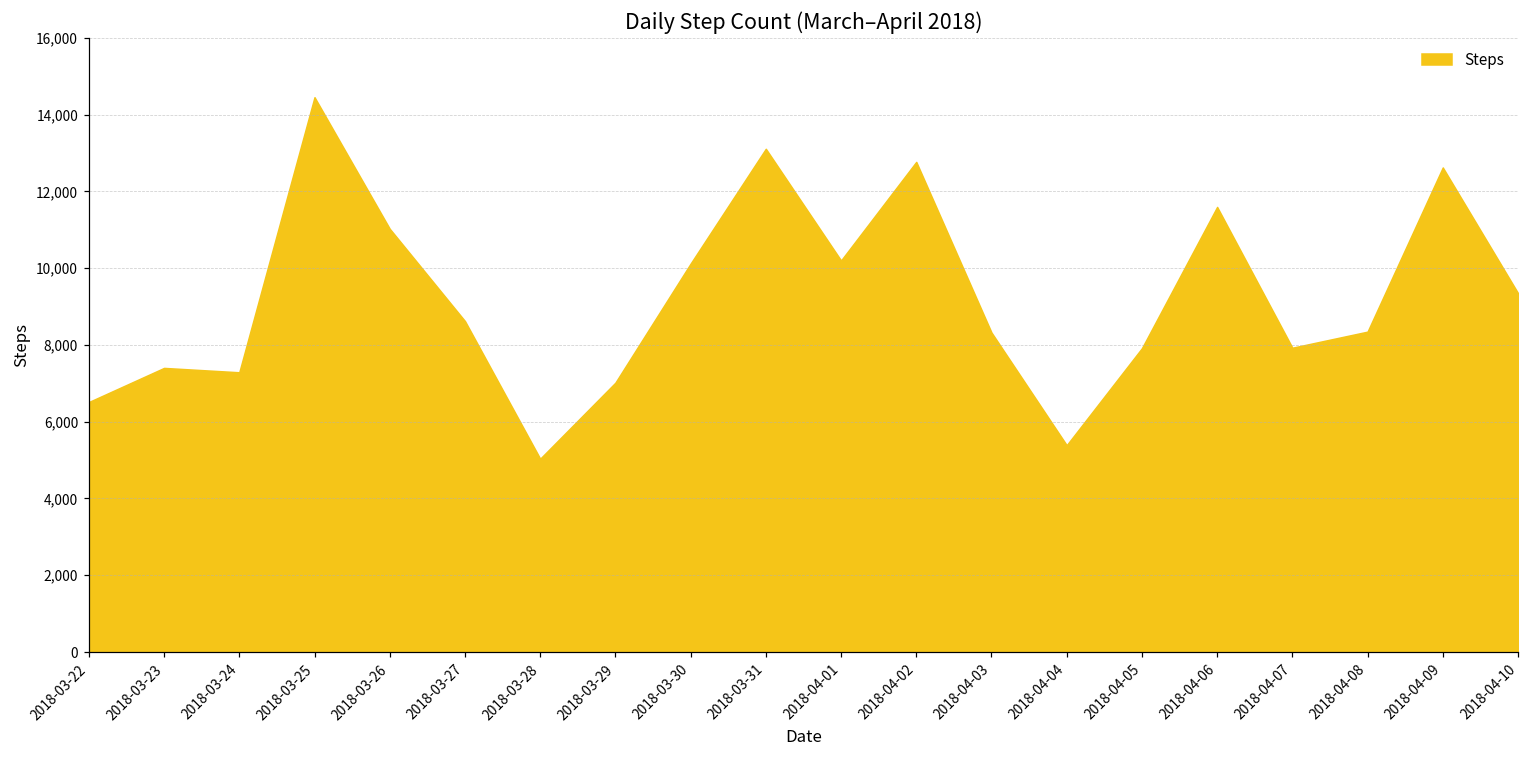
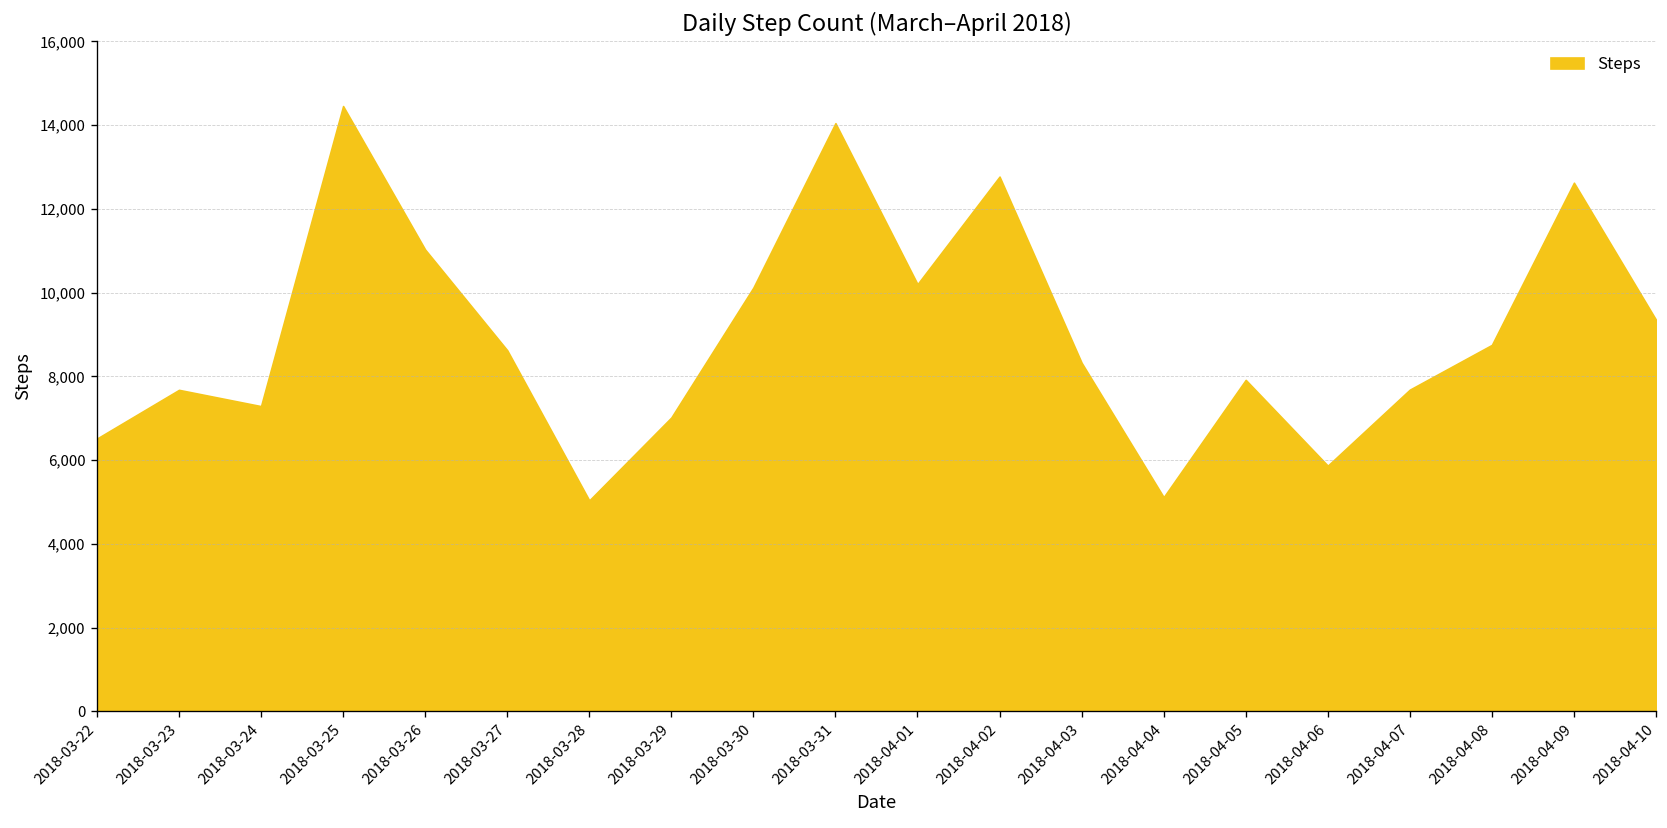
  {
    "2018-03-22": "6,500",
-   "2018-03-23": "7,400",
+   "2018-03-23": "7,700",
    "2018-03-24": "7,300",
    "2018-03-25": "14,500",
    "2018-03-26": "11,000",
    "2018-03-27": "8,600",
    "2018-03-28": "5,000",
    "2018-03-29": "7,000",
    "2018-03-30": "10,100",
-   "2018-03-31": "13,100",
+   "2018-03-31": "14,000",
    "2018-04-01": "10,200",
    "2018-04-02": "12,800",
    "2018-04-03": "8,300",
-   "2018-04-04": "5,400",
+   "2018-04-04": "5,100",
    "2018-04-05": "7,900",
-   "2018-04-06": "11,600",
-   "2018-04-07": "7,900",
-   "2018-04-08": "8,300",
+   "2018-04-06": "5,900",
+   "2018-04-07": "7,700",
+   "2018-04-08": "8,800",
    "2018-04-09": "12,600",
    "2018-04-10": "9,400"
  }
